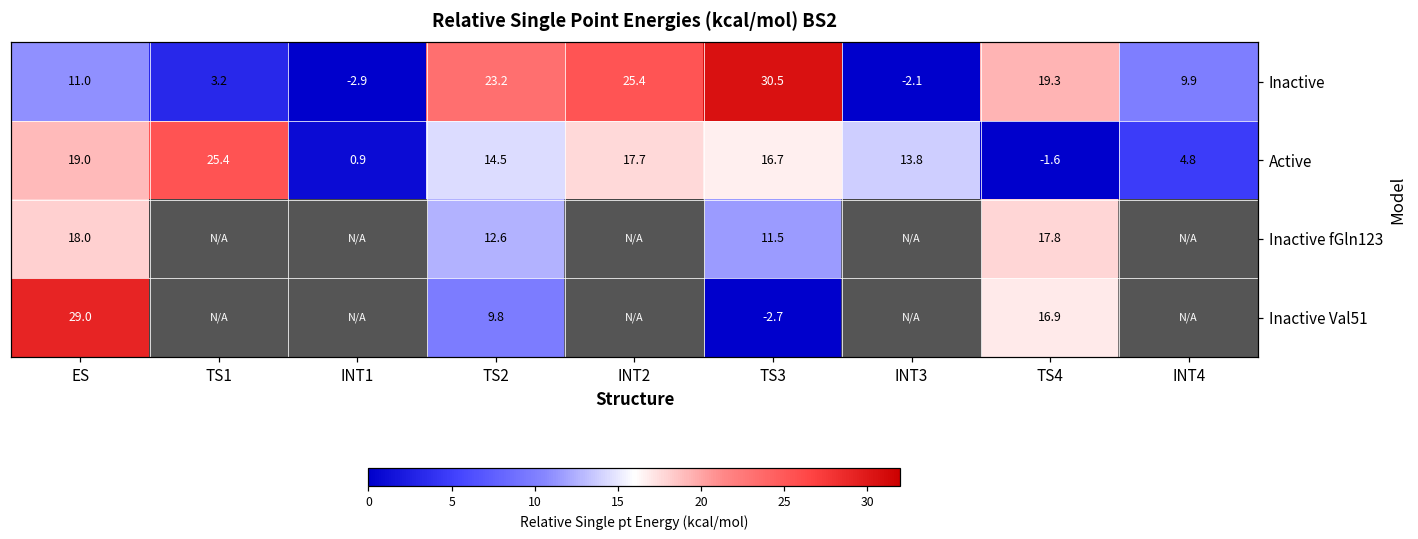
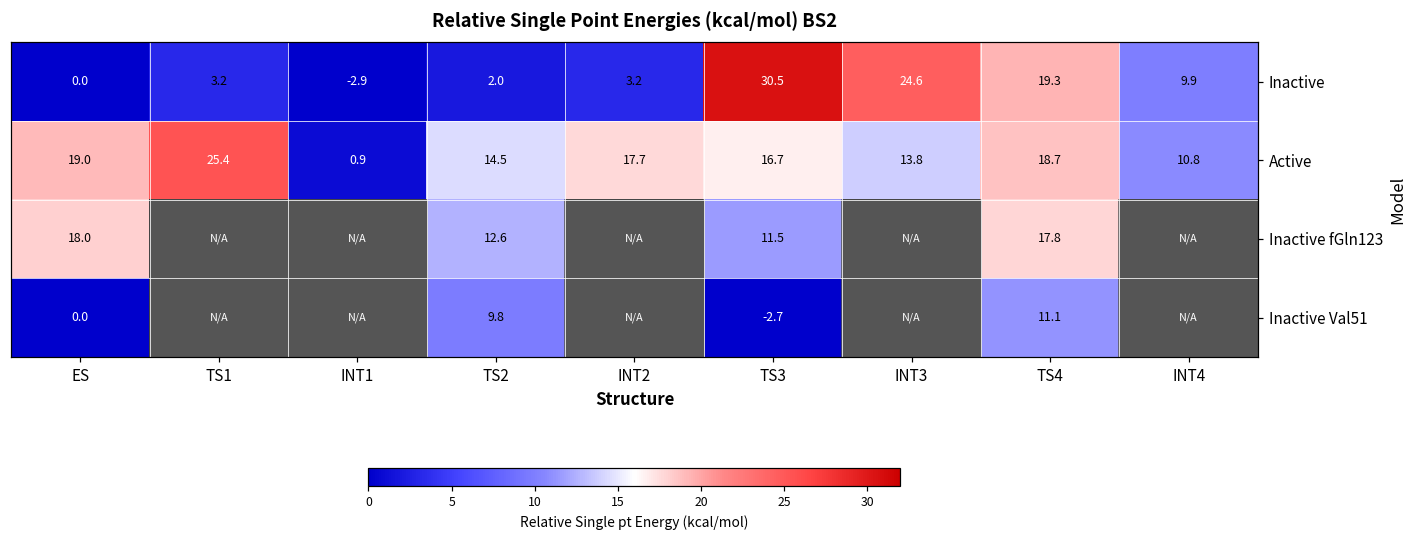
  {
    "Inactive": {
-     "ES": 11.0,
+     "ES": 0.0,
      "TS1": 3.2,
      "INT1": -2.9,
-     "TS2": 23.2,
-     "INT2": 25.4,
+     "TS2": 2.0,
+     "INT2": 3.2,
      "TS3": 30.5,
-     "INT3": -2.1,
+     "INT3": 24.6,
      "TS4": 19.3,
      "INT4": 9.9
    },
    "Active": {
      "ES": 19.0,
      "TS1": 25.4,
      "INT1": 0.9,
      "TS2": 14.5,
      "INT2": 17.7,
      "TS3": 16.7,
      "INT3": 13.8,
-     "TS4": -1.6,
-     "INT4": 4.8
+     "TS4": 18.7,
+     "INT4": 10.8
    },
    "Inactive fGln123": {
      "ES": 18.0,
      "TS2": 12.6,
      "TS3": 11.5,
      "TS4": 17.8
    },
    "Inactive Val51": {
-     "ES": 29.0,
+     "ES": 0.0,
      "TS2": 9.8,
      "TS3": -2.7,
-     "TS4": 16.9
+     "TS4": 11.1
    }
  }
